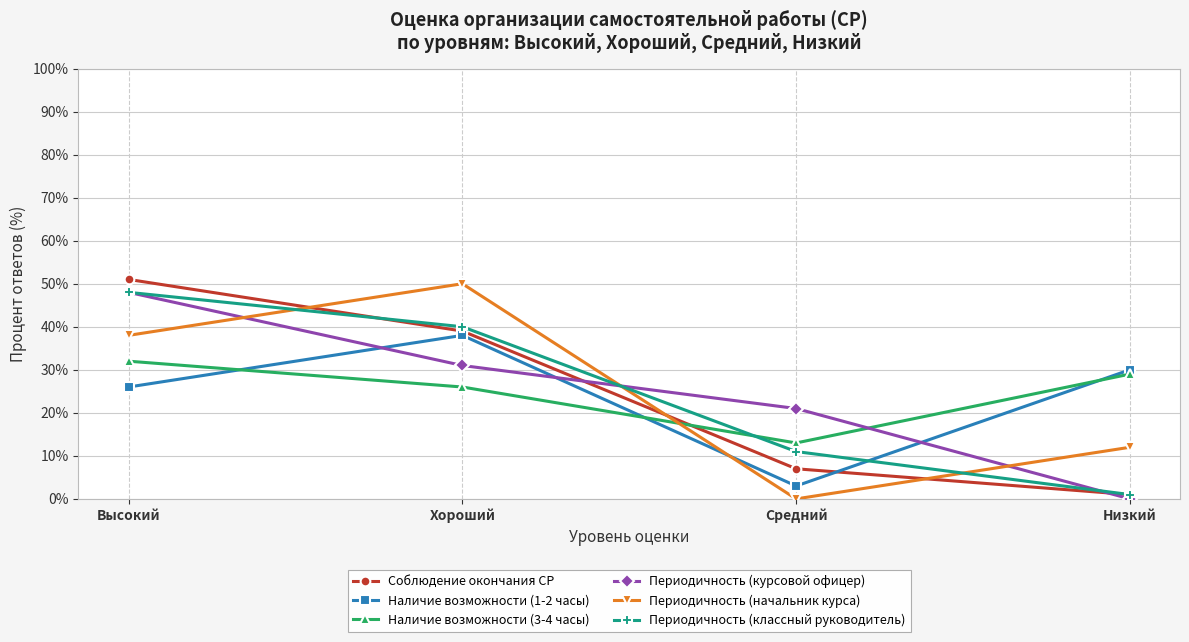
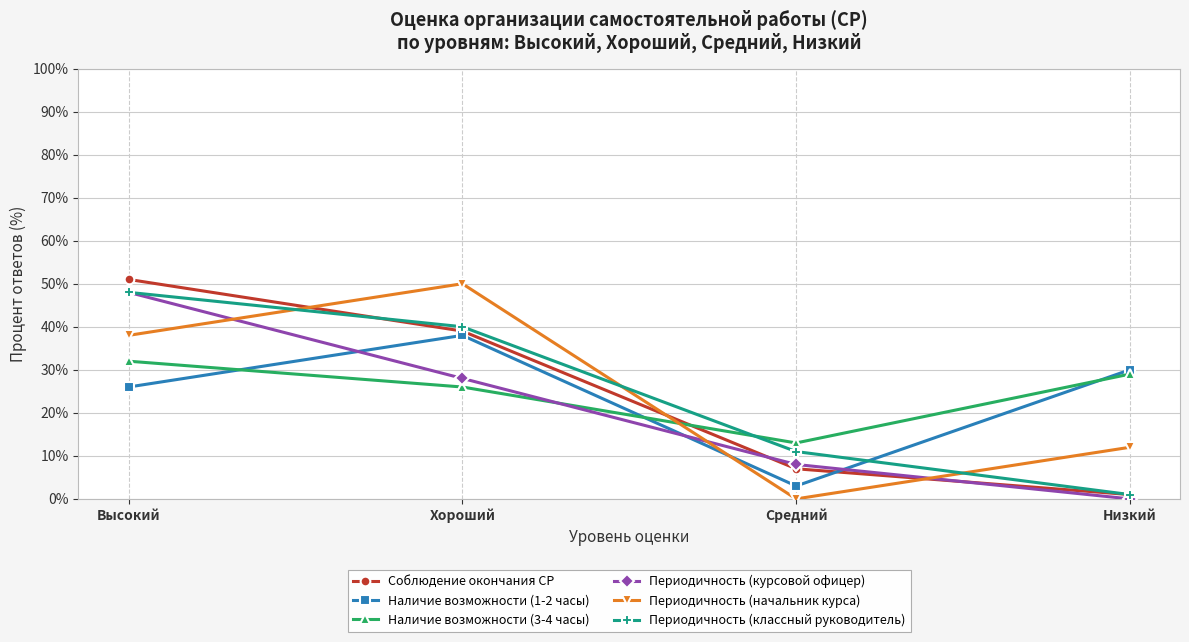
  {
    "Соблюдение окончания СР": {
      "Высокий": "51%",
      "Хороший": "39%",
      "Средний": "7%"
    },
    "Наличие возможности (1-2 часы)": {
      "Высокий": "26%",
      "Хороший": "38%",
      "Средний": "3%",
      "Низкий": "30%"
    },
    "Периодичность (курсовой офицер)": {
-     "Хороший": "31%",
-     "Средний": "21%",
+     "Хороший": "28%",
+     "Средний": "8%",
      "Низкий": "0%"
    },
    "Периодичность (начальник курса)": {
      "Высокий": "38%",
      "Хороший": "50%",
      "Средний": "0%",
      "Низкий": "12%"
    }
  }
